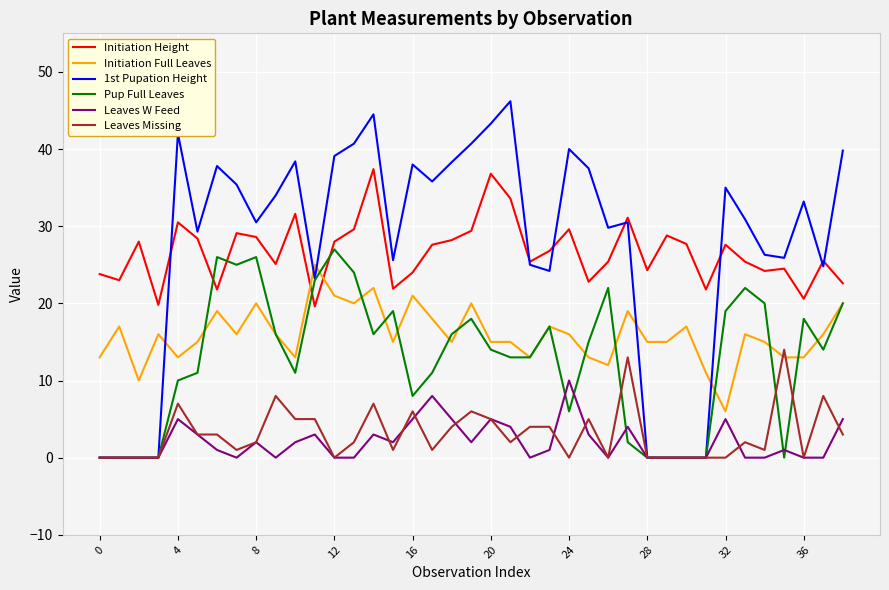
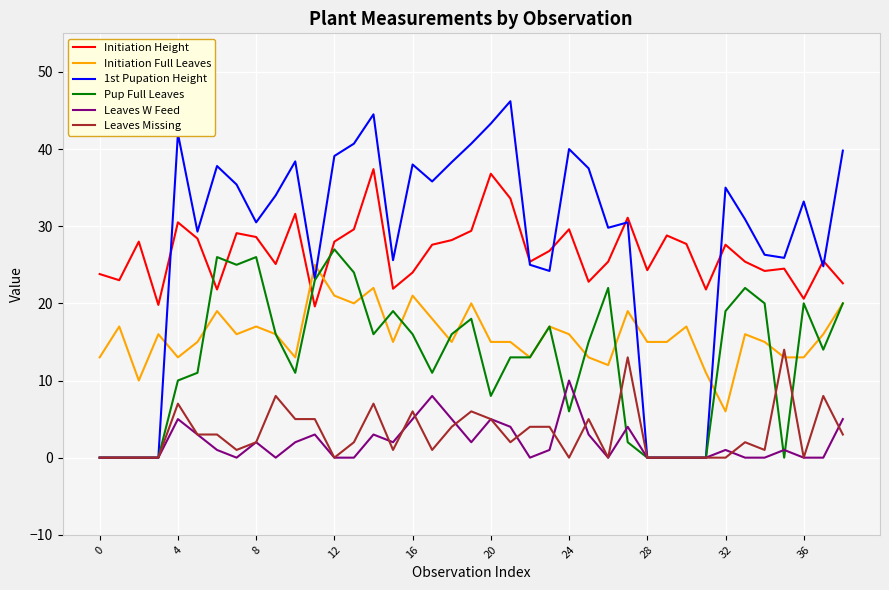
  {
    "Initiation Height": {
      "0": 24,
      "4": 31,
      "8": 29,
      "12": 28,
      "16": 24,
      "20": 37,
      "24": 30,
      "28": 24,
      "32": 28,
      "36": 21
    },
    "Initiation Full Leaves": {
      "0": 13,
      "4": 13,
-     "8": 20,
+     "8": 17,
      "12": 21,
      "16": 21,
      "20": 15,
      "24": 16,
      "28": 15,
      "32": 6,
      "36": 13
    },
    "1st Pupation Height": {
      "8": 31,
      "12": 39,
      "16": 38,
      "20": 43,
      "24": 40,
      "32": 35,
      "36": 33
    },
    "Pup Full Leaves": {
      "4": 10,
      "8": 26,
      "12": 27,
-     "16": 8,
-     "20": 14,
+     "16": 16,
+     "20": 8,
      "24": 6,
      "32": 19,
-     "36": 18
+     "36": 20
    },
    "Leaves W Feed": {
      "4": 5,
      "16": 5,
      "24": 10,
-     "32": 5
+     "32": 1
    },
    "Leaves Missing": {
      "4": 7,
      "16": 6,
      "24": 0,
      "32": 0
    }
  }
